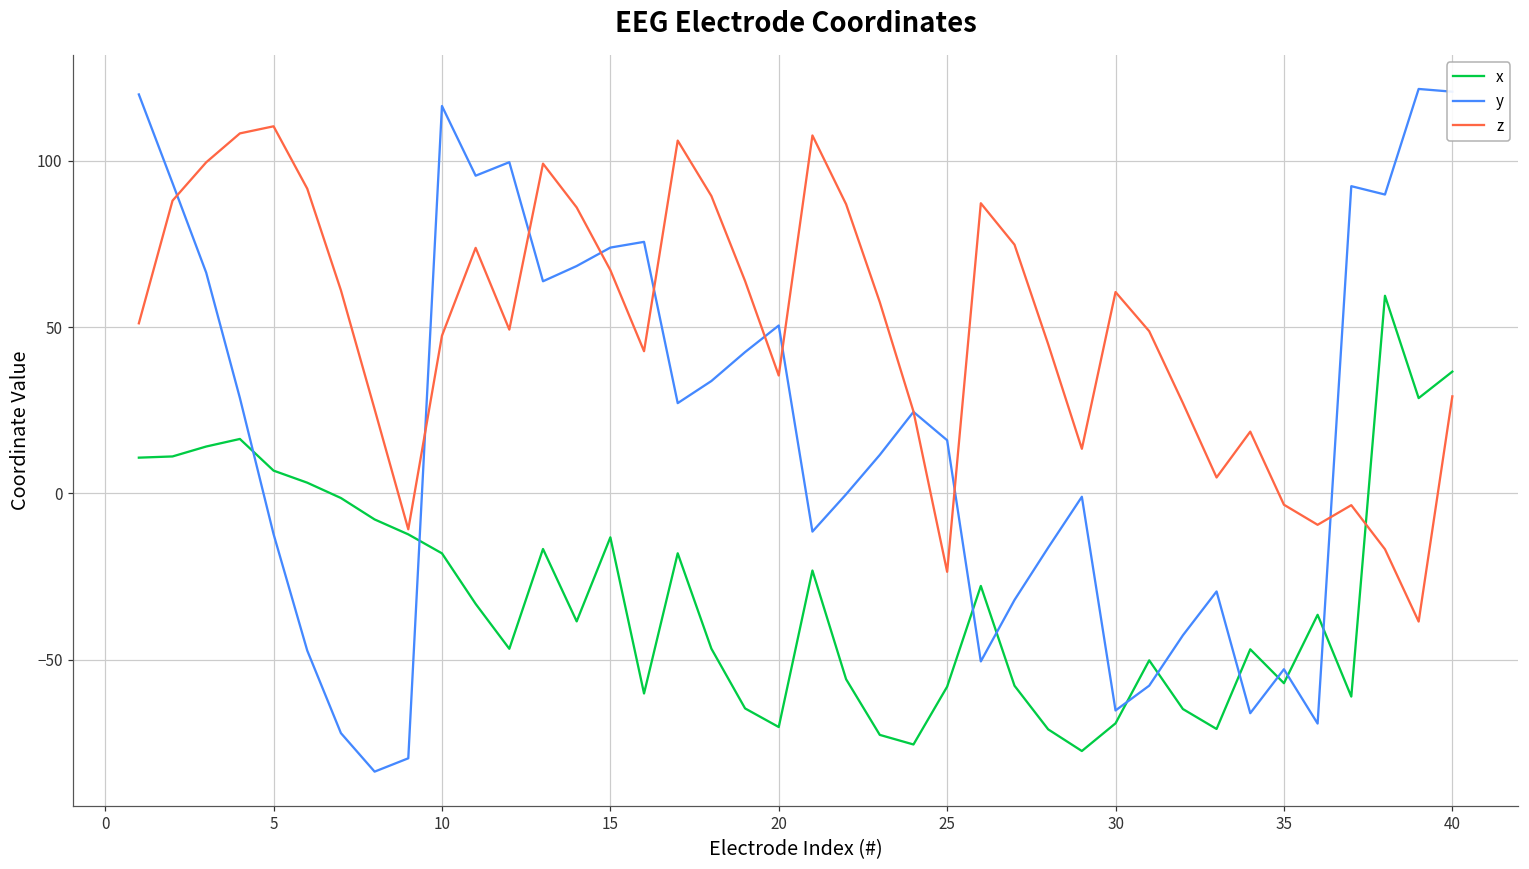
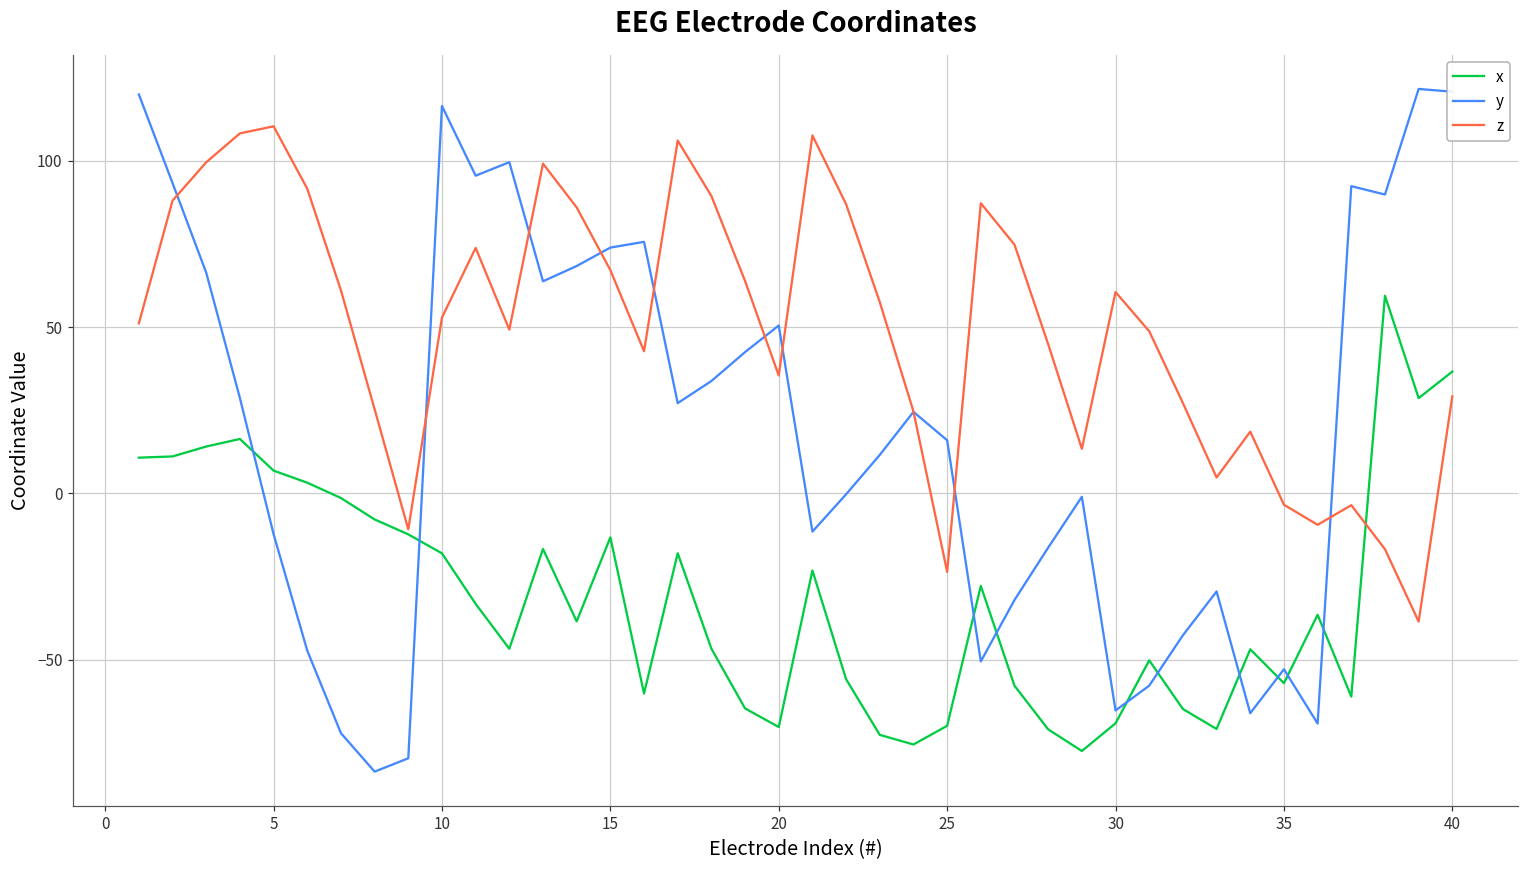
  {
    "x": {
      "5": 7,
      "10": -18,
      "15": -13,
      "20": -70,
-     "25": -58,
+     "25": -70,
      "30": -69,
      "35": -57,
      "40": 37
    },
    "y": {
      "5": -12,
      "10": 116,
      "15": 74,
      "20": 50,
      "25": 16,
      "30": -65,
      "35": -53
    },
    "z": {
      "5": 110,
-     "10": 47,
+     "10": 53,
      "15": 67,
      "20": 35,
      "25": -24,
      "30": 61,
      "35": -3,
      "40": 29
    }
  }
